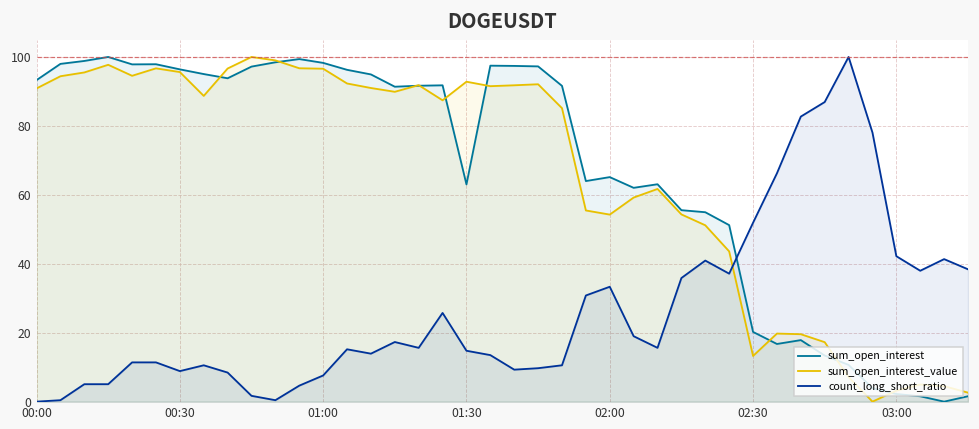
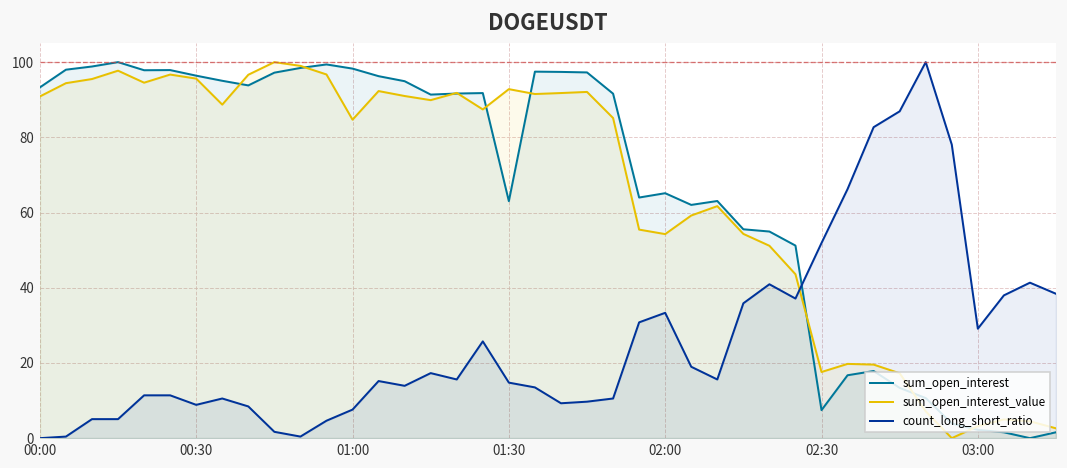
  {
    "sum_open_interest": {
      "00:00": 93,
      "01:00": 98,
      "01:30": 63,
      "02:00": 65,
-     "02:30": 20
+     "02:30": 7
    },
    "sum_open_interest_value": {
      "00:00": 91,
-     "01:00": 97,
+     "01:00": 85,
      "01:30": 93,
      "02:00": 54,
-     "02:30": 13
+     "02:30": 18
    },
    "count_long_short_ratio": {
      "00:00": 0,
      "00:30": 9,
      "01:00": 8,
      "01:30": 15,
      "02:00": 33,
      "02:30": 52,
-     "03:00": 42
+     "03:00": 29
    }
  }
